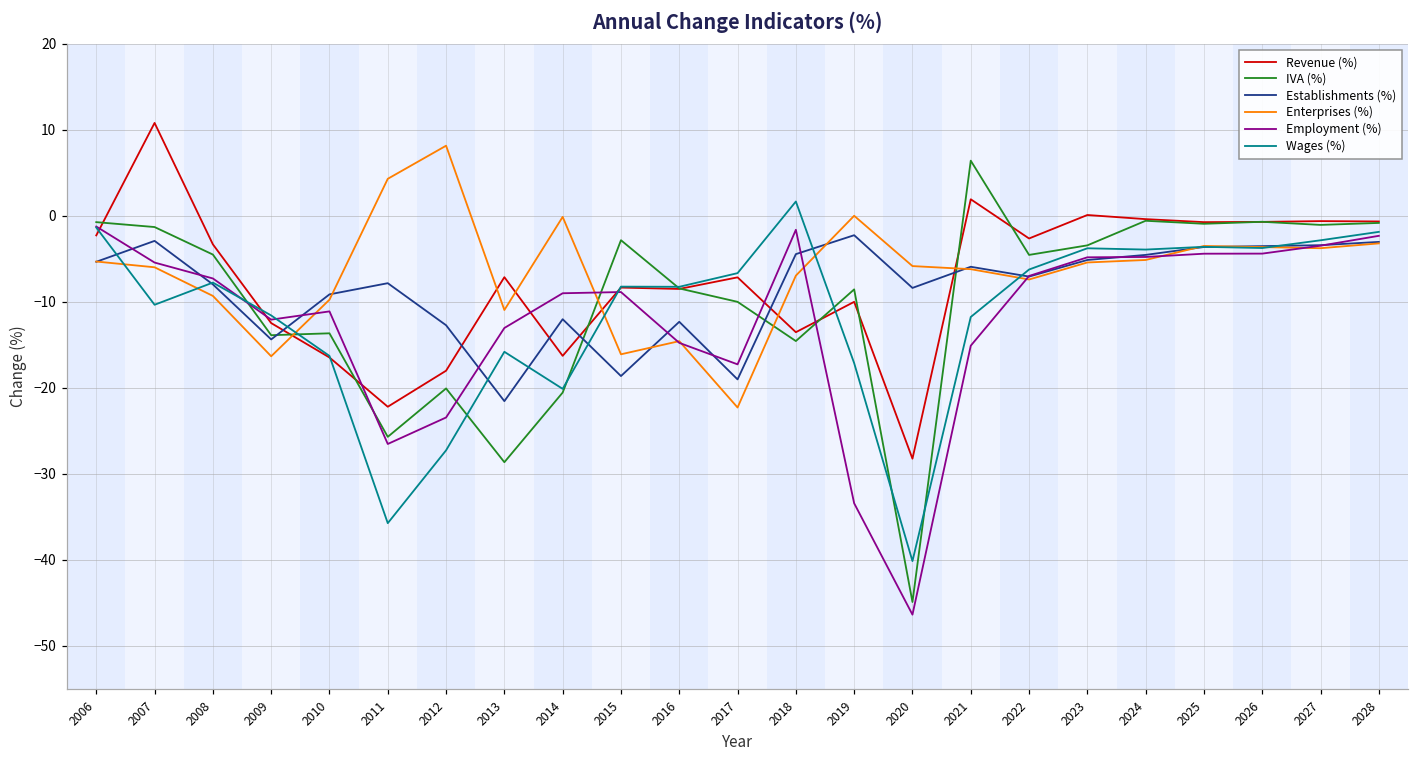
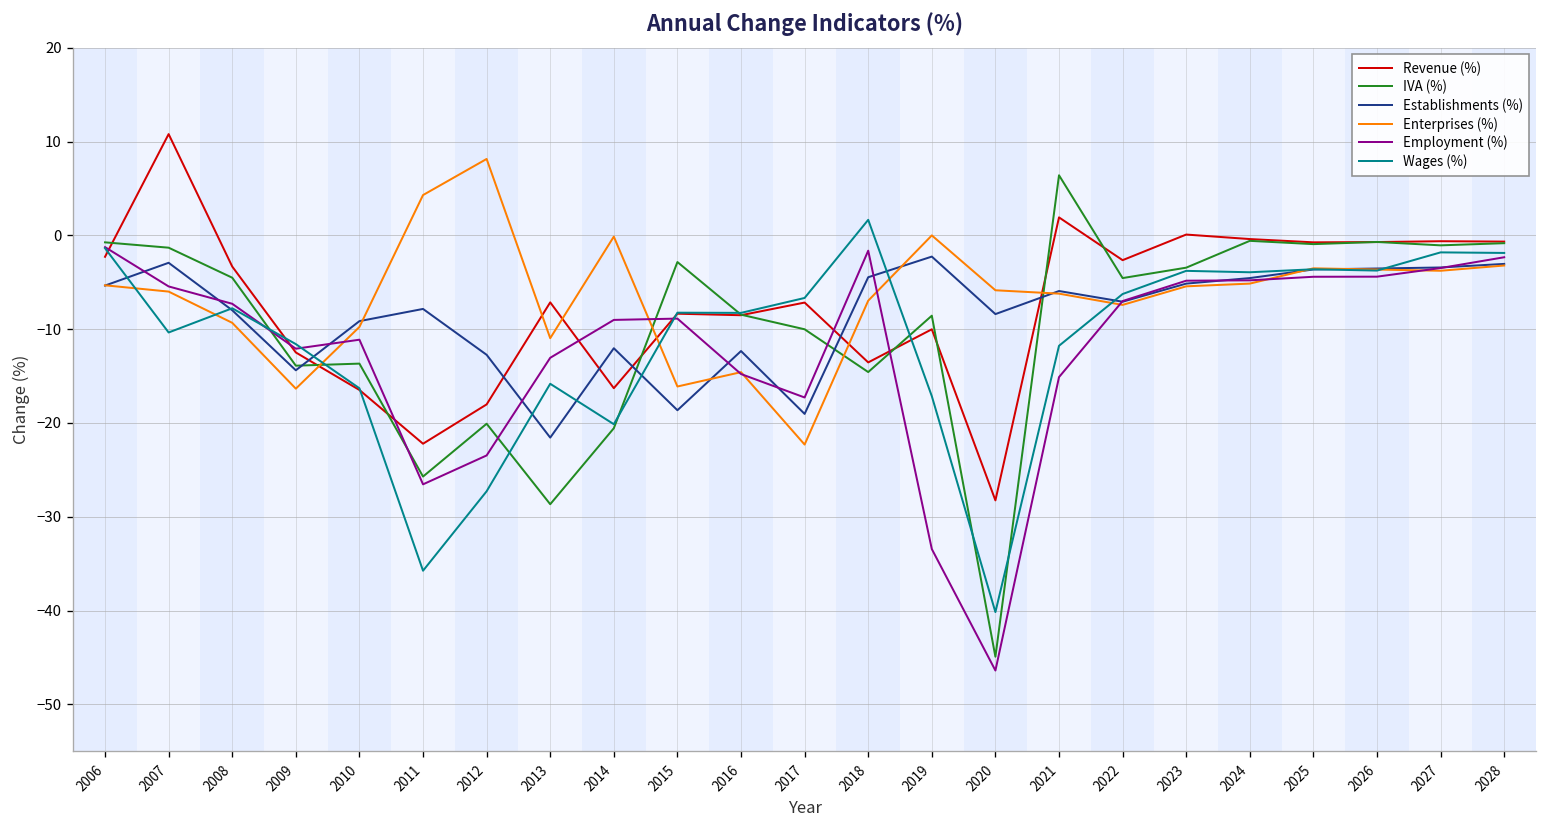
  {
    "Revenue (%)": {
      "2006": -2,
      "2007": 11,
      "2008": -3,
      "2009": -12,
      "2011": -22,
      "2012": -18,
      "2013": -7,
      "2014": -16,
      "2017": -7,
      "2018": -14,
      "2019": -10,
      "2020": -28,
      "2021": 2,
      "2022": -3,
      "2023": 0,
      "2027": -1
    },
    "IVA (%)": {
      "2006": -1,
      "2007": -1,
      "2008": -5,
      "2009": -14,
      "2010": -14,
      "2011": -26,
      "2012": -20,
      "2013": -29,
      "2014": -21,
      "2015": -3,
      "2017": -10,
      "2018": -15,
      "2019": -9,
      "2020": -45,
      "2021": 6,
      "2022": -5,
      "2023": -3,
      "2027": -1
    },
    "Establishments (%)": {
      "2007": -3,
      "2009": -14,
      "2010": -9,
      "2011": -8,
      "2012": -13,
      "2013": -22,
      "2014": -12,
      "2015": -19,
      "2016": -12,
      "2017": -19,
      "2018": -4,
      "2019": -2,
      "2020": -8
    },
    "Enterprises (%)": {
      "2007": -6,
      "2008": -9,
      "2009": -16,
      "2010": -10,
      "2011": 4,
      "2012": 8,
      "2013": -11,
      "2014": 0,
      "2015": -16,
      "2017": -22,
      "2018": -7,
      "2019": 0,
      "2020": -6,
      "2022": -7,
      "2024": -5
    },
    "Employment (%)": {
      "2007": -5,
      "2008": -7,
      "2009": -12,
      "2010": -11,
      "2011": -27,
      "2012": -23,
      "2013": -13,
      "2014": -9,
      "2015": -9,
      "2017": -17,
      "2018": -2,
      "2019": -33,
      "2020": -46,
      "2021": -15,
      "2025": -4,
      "2026": -4,
      "2028": -2
    },
    "Wages (%)": {
      "2007": -10,
      "2009": -12,
      "2011": -36,
      "2012": -27,
      "2013": -16,
      "2014": -20,
      "2017": -7,
      "2018": 2,
      "2019": -17,
      "2020": -40,
      "2021": -12,
      "2022": -6,
      "2023": -4,
      "2024": -4,
-     "2027": -3,
+     "2027": -2,
      "2028": -2
    }
  }
